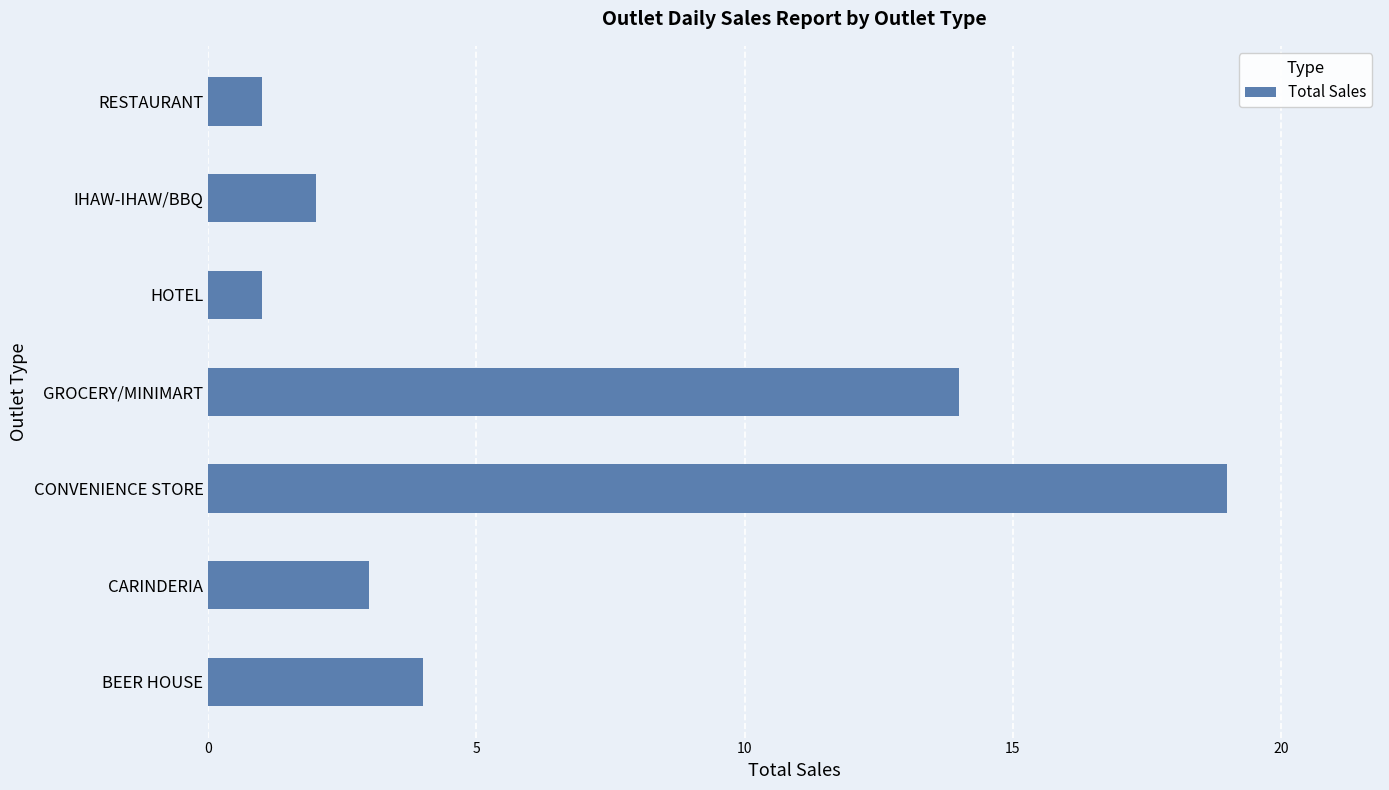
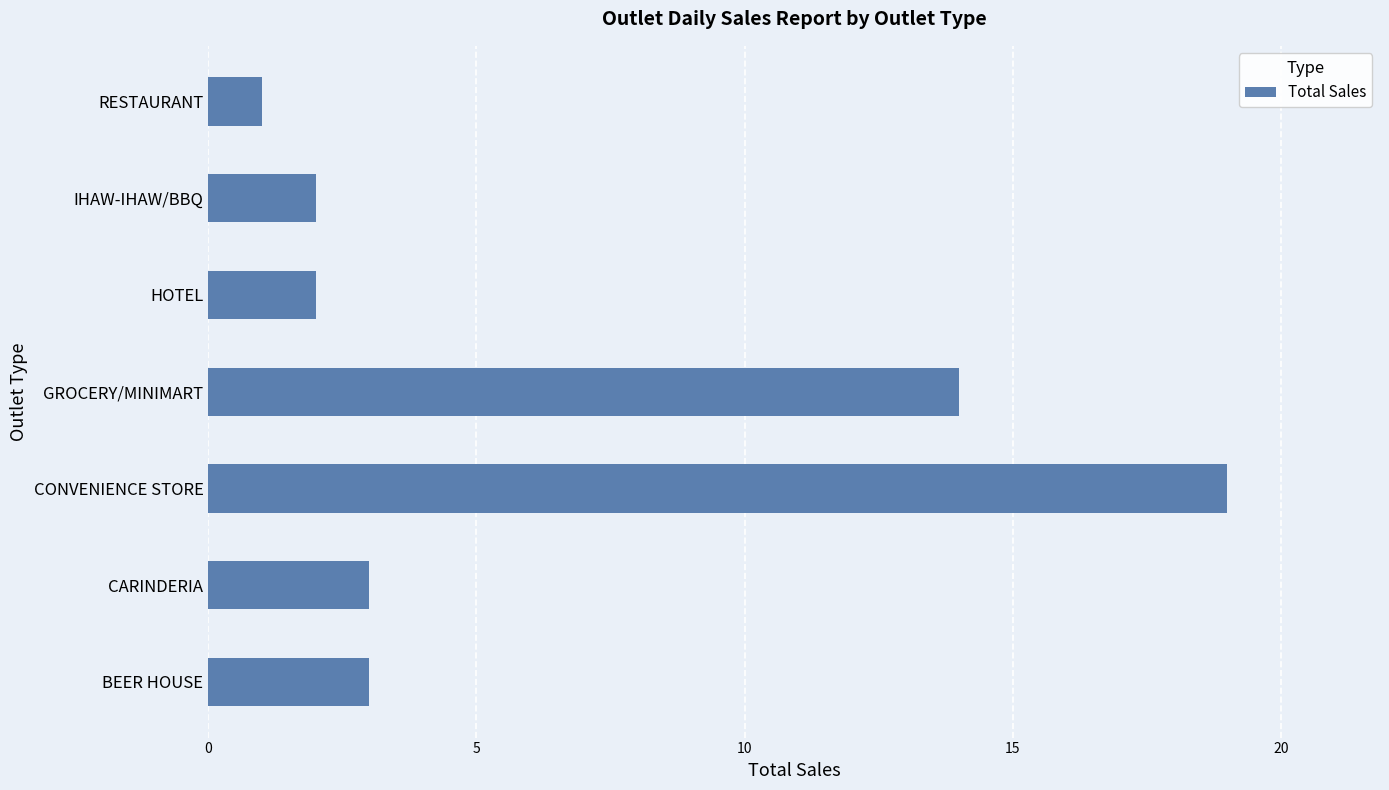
  {
    "RESTAURANT": 1,
    "IHAW-IHAW/BBQ": 2,
-   "HOTEL": 1,
+   "HOTEL": 2,
    "GROCERY/MINIMART": 14,
    "CONVENIENCE STORE": 19,
    "CARINDERIA": 3,
-   "BEER HOUSE": 4
+   "BEER HOUSE": 3
  }
